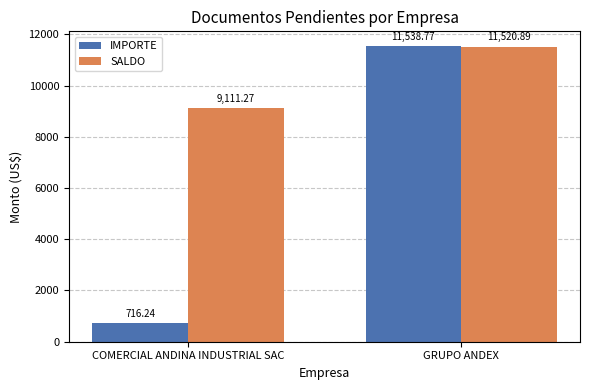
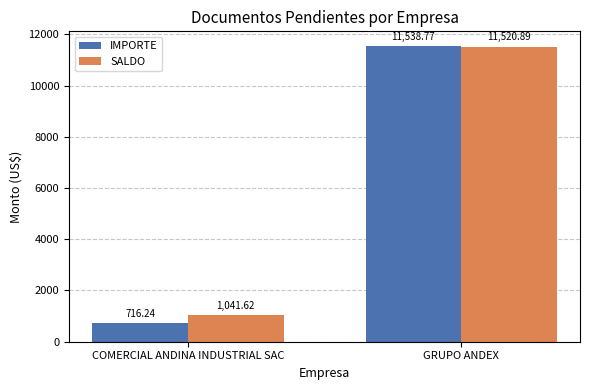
  {
    "IMPORTE": {
      "COMERCIAL ANDINA INDUSTRIAL SAC": "716.24",
      "GRUPO ANDEX": "11,538.77"
    },
    "SALDO": {
-     "COMERCIAL ANDINA INDUSTRIAL SAC": "9,111.27",
+     "COMERCIAL ANDINA INDUSTRIAL SAC": "1,041.62",
      "GRUPO ANDEX": "11,520.89"
    }
  }
